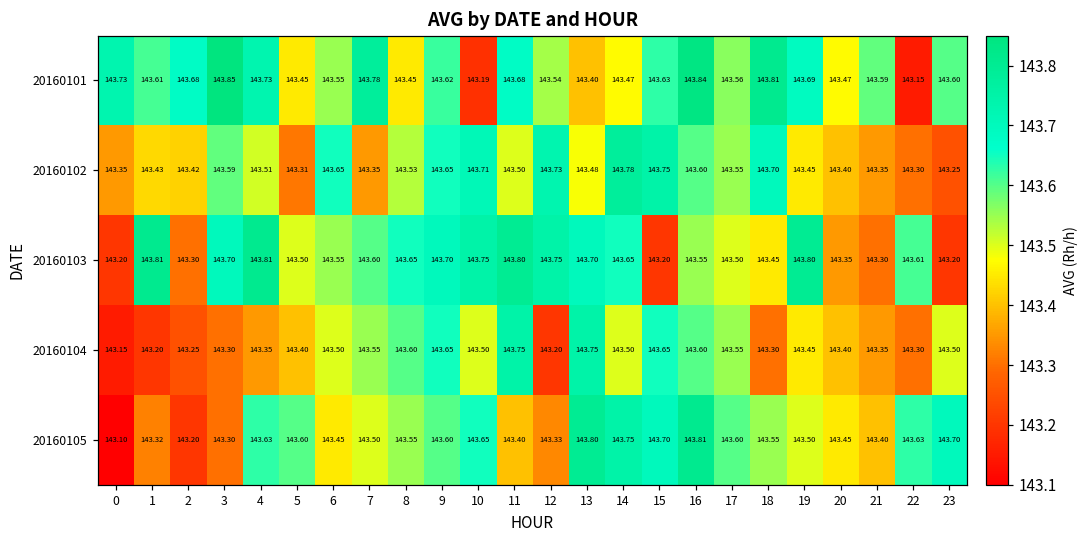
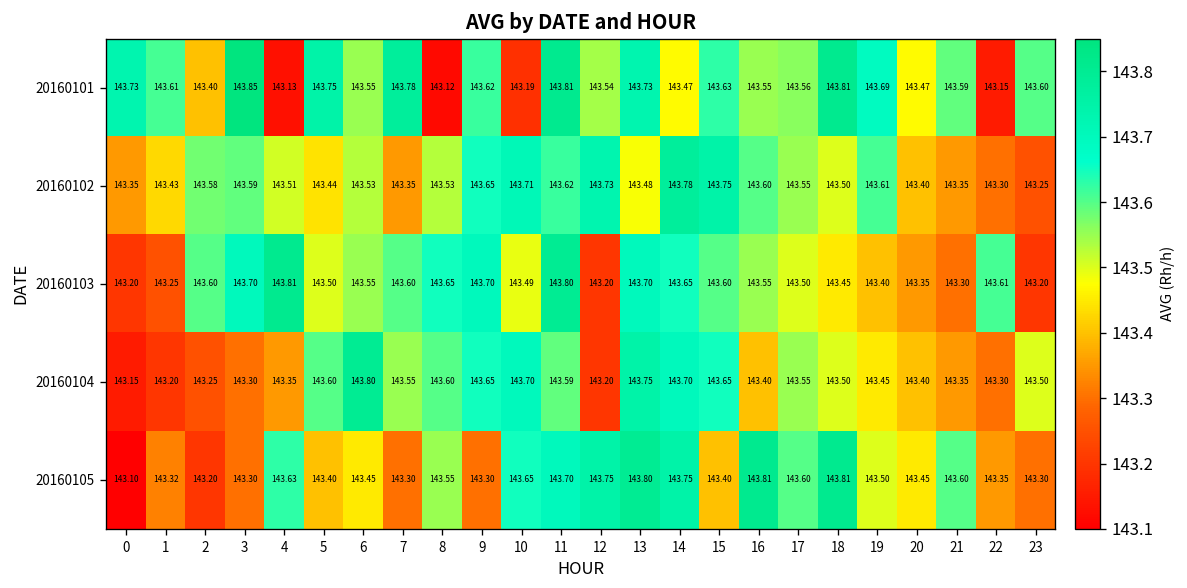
  {
    "20160101": {
      "0": 143.73,
      "1": 143.61,
-     "2": 143.68,
+     "2": 143.40,
      "3": 143.85,
-     "4": 143.73,
-     "5": 143.45,
+     "4": 143.13,
+     "5": 143.75,
      "6": 143.55,
      "7": 143.78,
-     "8": 143.45,
+     "8": 143.12,
      "9": 143.62,
      "10": 143.19,
-     "11": 143.68,
+     "11": 143.81,
      "12": 143.54,
-     "13": 143.40,
+     "13": 143.73,
      "14": 143.47,
      "15": 143.63,
-     "16": 143.84,
+     "16": 143.55,
      "17": 143.56,
      "18": 143.81,
      "19": 143.69,
      "20": 143.47,
      "21": 143.59,
      "22": 143.15,
      "23": 143.60
    },
    "20160102": {
      "0": 143.35,
      "1": 143.43,
-     "2": 143.42,
+     "2": 143.58,
      "3": 143.59,
      "4": 143.51,
-     "5": 143.31,
-     "6": 143.65,
+     "5": 143.44,
+     "6": 143.53,
      "7": 143.35,
      "8": 143.53,
      "9": 143.65,
      "10": 143.71,
-     "11": 143.50,
+     "11": 143.62,
      "12": 143.73,
      "13": 143.48,
      "14": 143.78,
      "15": 143.75,
      "16": 143.60,
      "17": 143.55,
-     "18": 143.70,
-     "19": 143.45,
+     "18": 143.50,
+     "19": 143.61,
      "20": 143.40,
      "21": 143.35,
      "22": 143.30,
      "23": 143.25
    },
    "20160103": {
      "0": 143.20,
-     "1": 143.81,
-     "2": 143.30,
+     "1": 143.25,
+     "2": 143.60,
      "3": 143.70,
      "4": 143.81,
      "5": 143.50,
      "6": 143.55,
      "7": 143.60,
      "8": 143.65,
      "9": 143.70,
-     "10": 143.75,
+     "10": 143.49,
      "11": 143.80,
-     "12": 143.75,
+     "12": 143.20,
      "13": 143.70,
      "14": 143.65,
-     "15": 143.20,
+     "15": 143.60,
      "16": 143.55,
      "17": 143.50,
      "18": 143.45,
-     "19": 143.80,
+     "19": 143.40,
      "20": 143.35,
      "21": 143.30,
      "22": 143.61,
      "23": 143.20
    },
    "20160104": {
      "0": 143.15,
      "1": 143.20,
      "2": 143.25,
      "3": 143.30,
      "4": 143.35,
-     "5": 143.40,
-     "6": 143.50,
+     "5": 143.60,
+     "6": 143.80,
      "7": 143.55,
      "8": 143.60,
      "9": 143.65,
-     "10": 143.50,
-     "11": 143.75,
+     "10": 143.70,
+     "11": 143.59,
      "12": 143.20,
      "13": 143.75,
-     "14": 143.50,
+     "14": 143.70,
      "15": 143.65,
-     "16": 143.60,
+     "16": 143.40,
      "17": 143.55,
-     "18": 143.30,
+     "18": 143.50,
      "19": 143.45,
      "20": 143.40,
      "21": 143.35,
      "22": 143.30,
      "23": 143.50
    },
    "20160105": {
      "0": 143.10,
      "1": 143.32,
      "2": 143.20,
      "3": 143.30,
      "4": 143.63,
-     "5": 143.60,
+     "5": 143.40,
      "6": 143.45,
-     "7": 143.50,
+     "7": 143.30,
      "8": 143.55,
-     "9": 143.60,
+     "9": 143.30,
      "10": 143.65,
-     "11": 143.40,
-     "12": 143.33,
+     "11": 143.70,
+     "12": 143.75,
      "13": 143.80,
      "14": 143.75,
-     "15": 143.70,
+     "15": 143.40,
      "16": 143.81,
      "17": 143.60,
-     "18": 143.55,
+     "18": 143.81,
      "19": 143.50,
      "20": 143.45,
-     "21": 143.40,
-     "22": 143.63,
-     "23": 143.70
+     "21": 143.60,
+     "22": 143.35,
+     "23": 143.30
    }
  }
